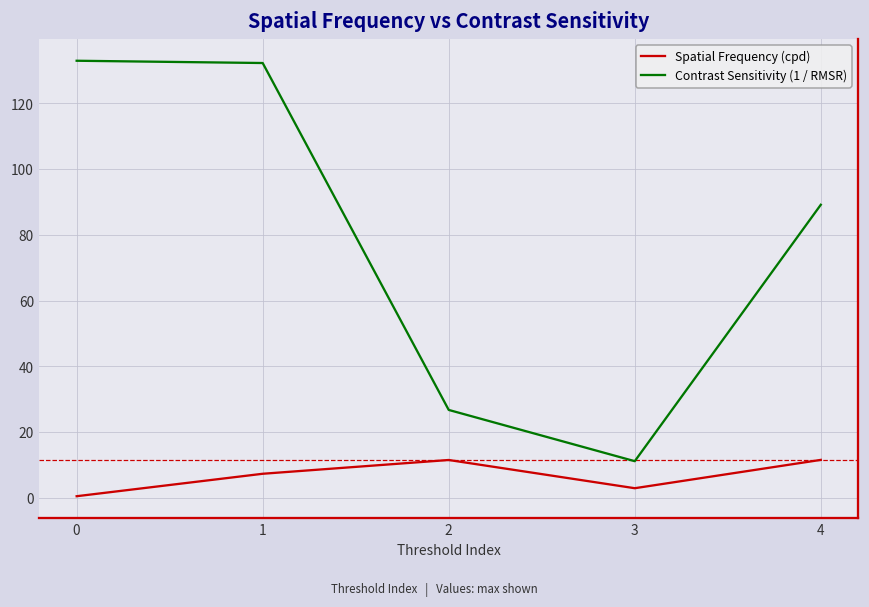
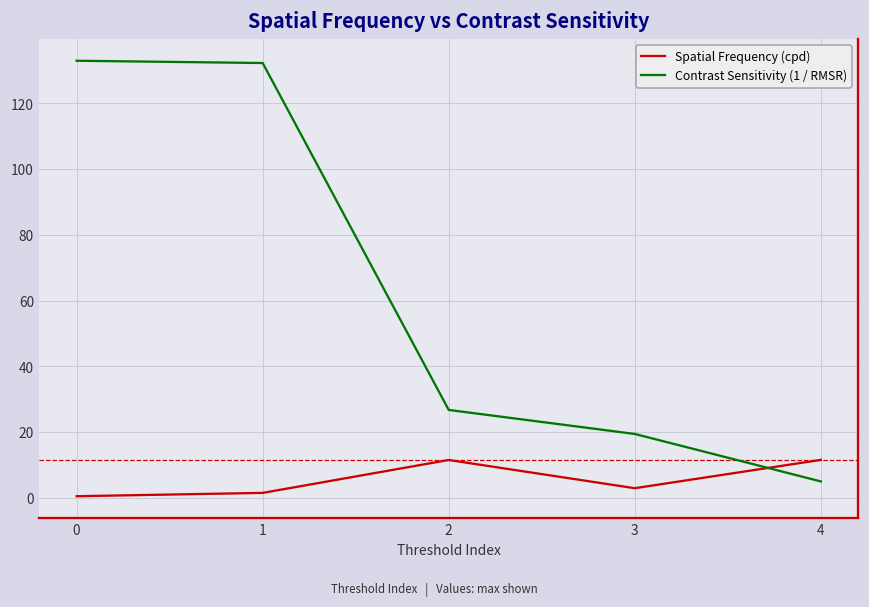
  {
    "Spatial Frequency (cpd)": {
      "0": 0,
-     "1": 7,
+     "1": 2,
      "2": 12,
      "3": 3,
      "4": 12
    },
    "Contrast Sensitivity (1 / RMSR)": {
      "0": 133,
      "1": 132,
      "2": 27,
-     "3": 11,
-     "4": 89
+     "3": 19,
+     "4": 5
    }
  }
